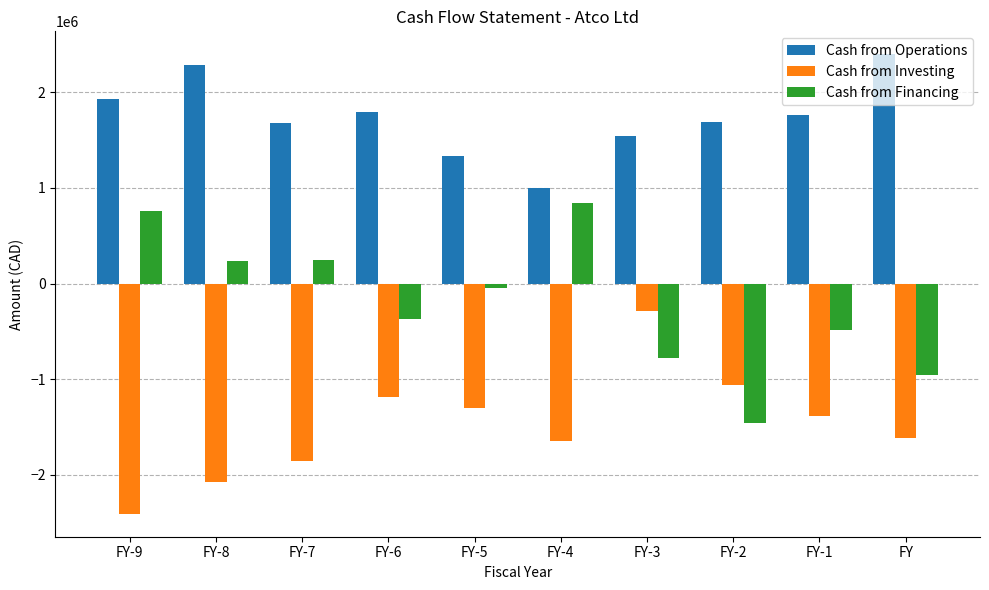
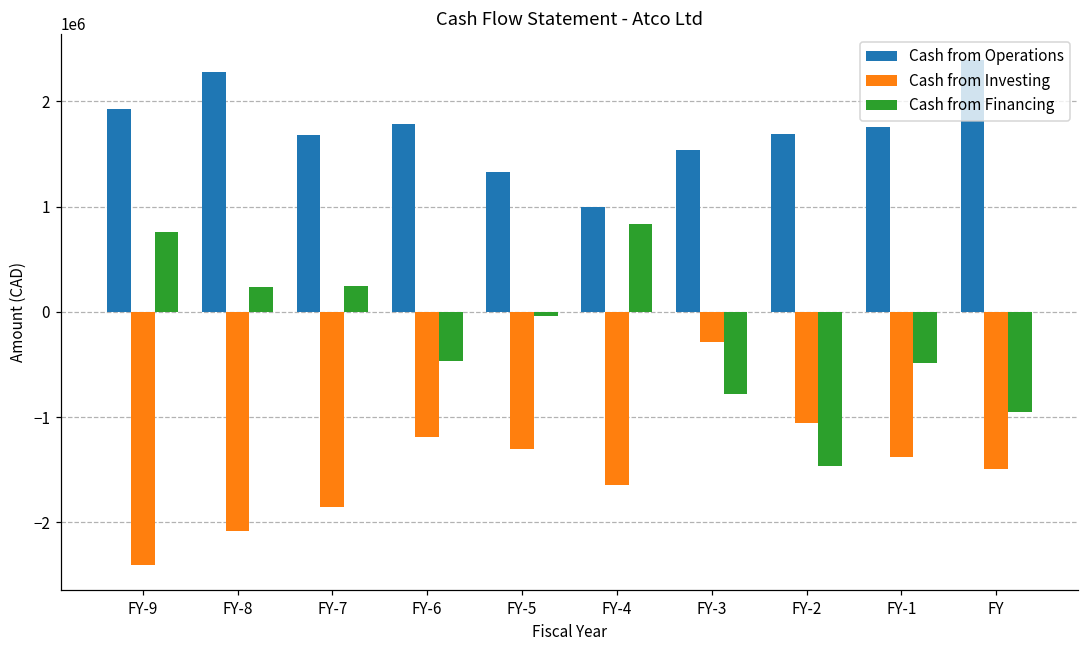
  {
    "Cash from Operations": {
      "FY-9": 1900000,
      "FY-8": 2300000,
      "FY-7": 1700000,
      "FY-6": 1800000,
      "FY-5": 1300000,
      "FY-4": 1000000,
      "FY-3": 1500000,
      "FY-2": 1700000,
      "FY-1": 1800000
    },
    "Cash from Investing": {
      "FY-9": -2400000,
      "FY-8": -2100000,
      "FY-7": -1900000,
      "FY-6": -1200000,
      "FY-5": -1300000,
      "FY-4": -1600000,
      "FY-3": -300000,
      "FY-2": -1100000,
      "FY-1": -1400000,
-     "FY": -1600000
+     "FY": -1500000
    },
    "Cash from Financing": {
      "FY-9": 800000,
      "FY-8": 200000,
      "FY-7": 200000,
-     "FY-6": -400000,
+     "FY-6": -500000,
      "FY-5": 0,
      "FY-4": 800000,
      "FY-3": -800000,
      "FY-2": -1500000,
      "FY-1": -500000,
      "FY": -1000000
    }
  }
